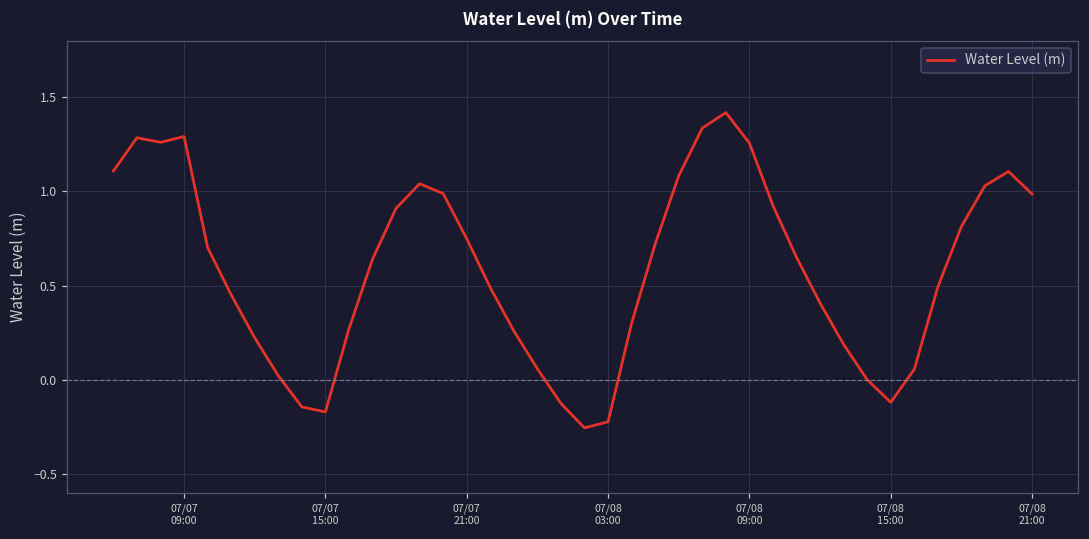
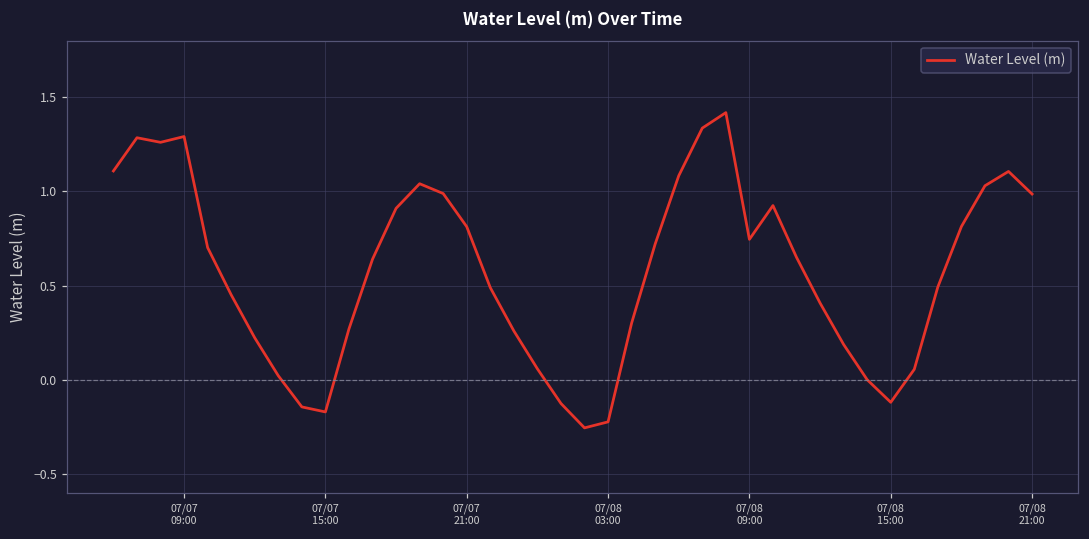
  {
    "07/07 09:00": 1.29,
    "07/07 15:00": -0.17,
-   "07/07 21:00": 0.75,
+   "07/07 21:00": 0.81,
    "07/08 03:00": -0.22,
-   "07/08 09:00": 1.26,
+   "07/08 09:00": 0.75,
    "07/08 15:00": -0.12,
    "07/08 21:00": 0.99
  }
